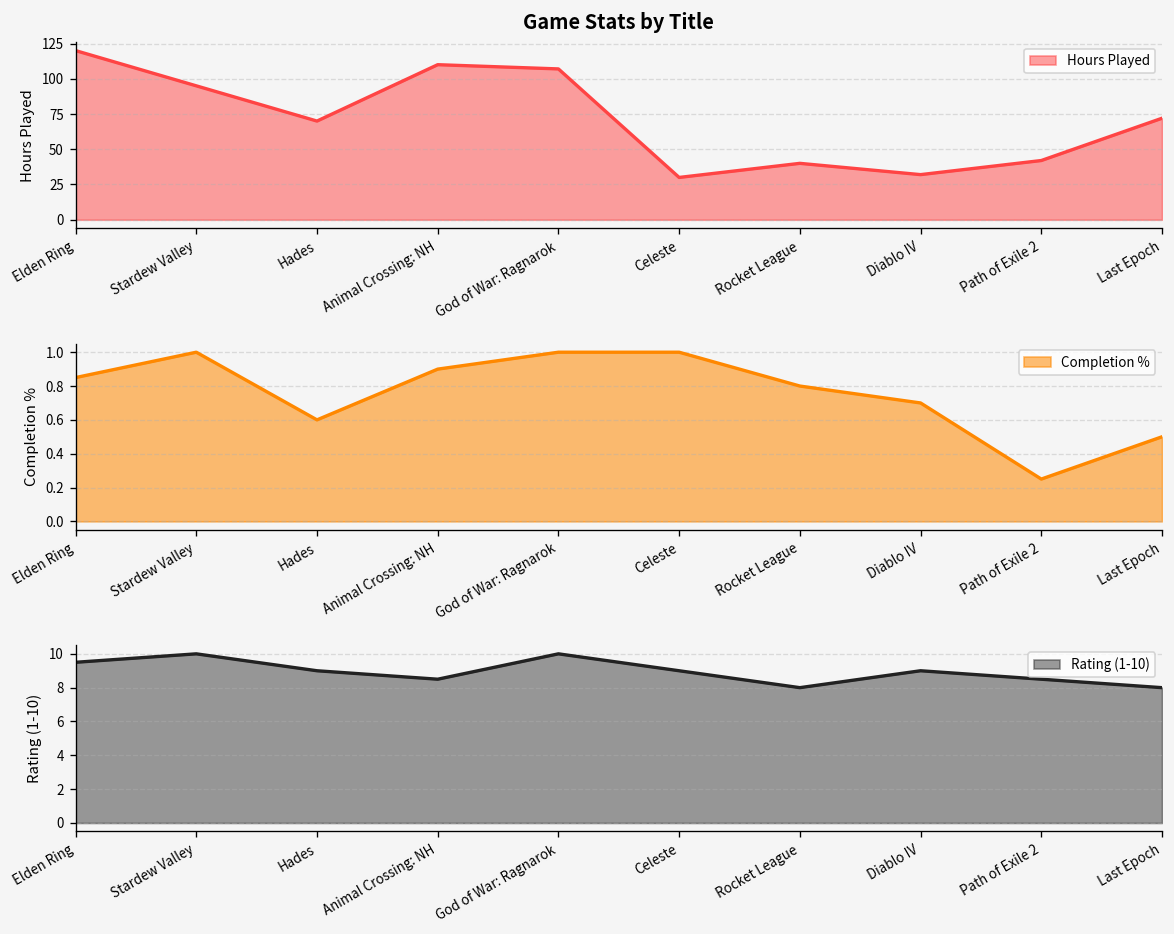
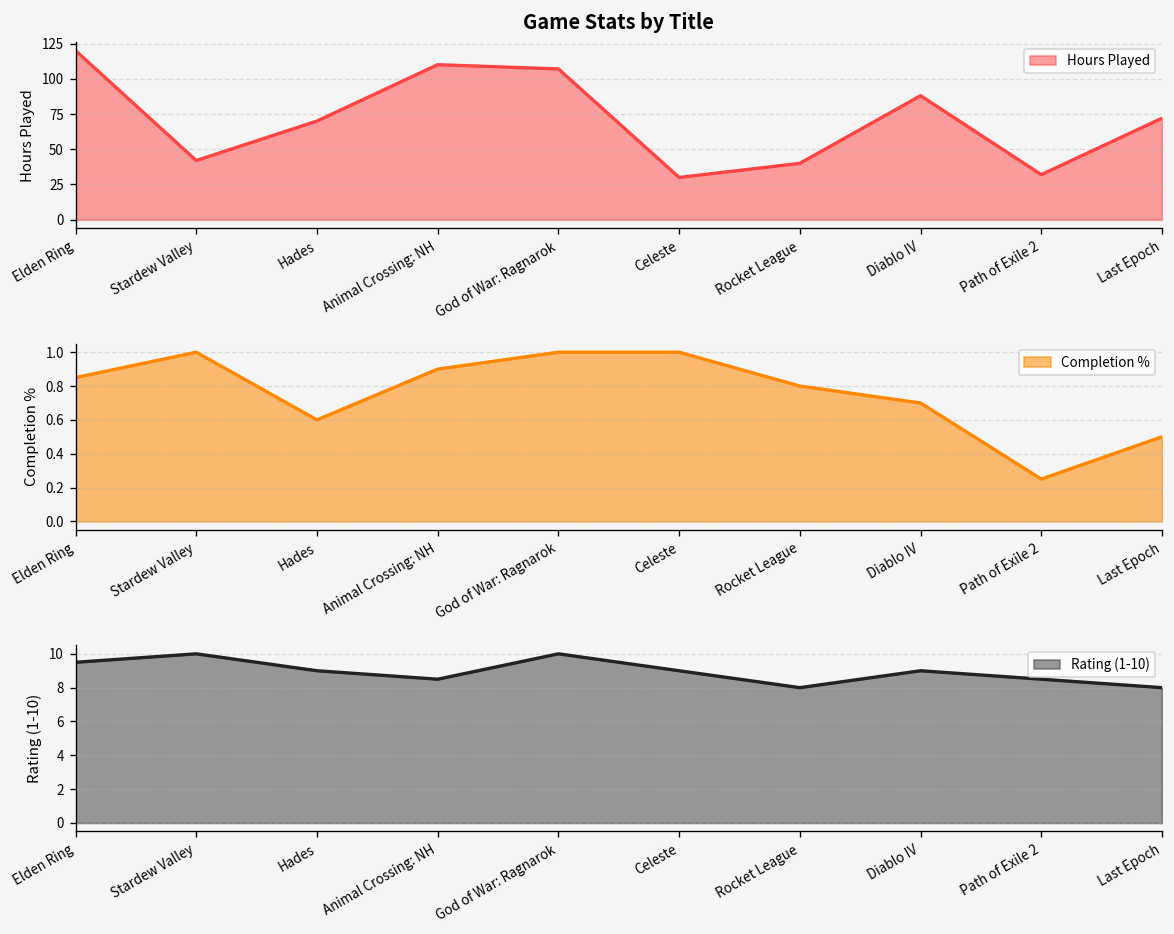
  {
    "Game Stats by Title": {
      "Elden Ring": 120,
-     "Stardew Valley": 95,
+     "Stardew Valley": 42,
      "Hades": 70,
      "Animal Crossing: NH": 110,
      "God of War: Ragnarok": 107,
      "Celeste": 30,
      "Rocket League": 40,
-     "Diablo IV": 32,
-     "Path of Exile 2": 42,
+     "Diablo IV": 88,
+     "Path of Exile 2": 32,
      "Last Epoch": 72
    }
  }
